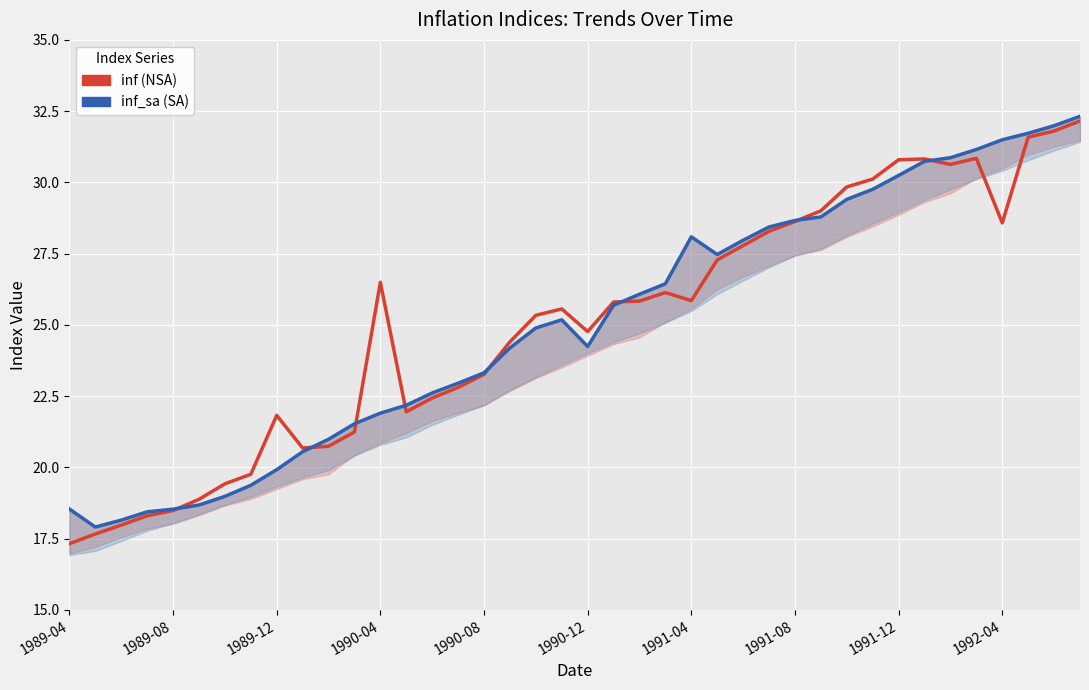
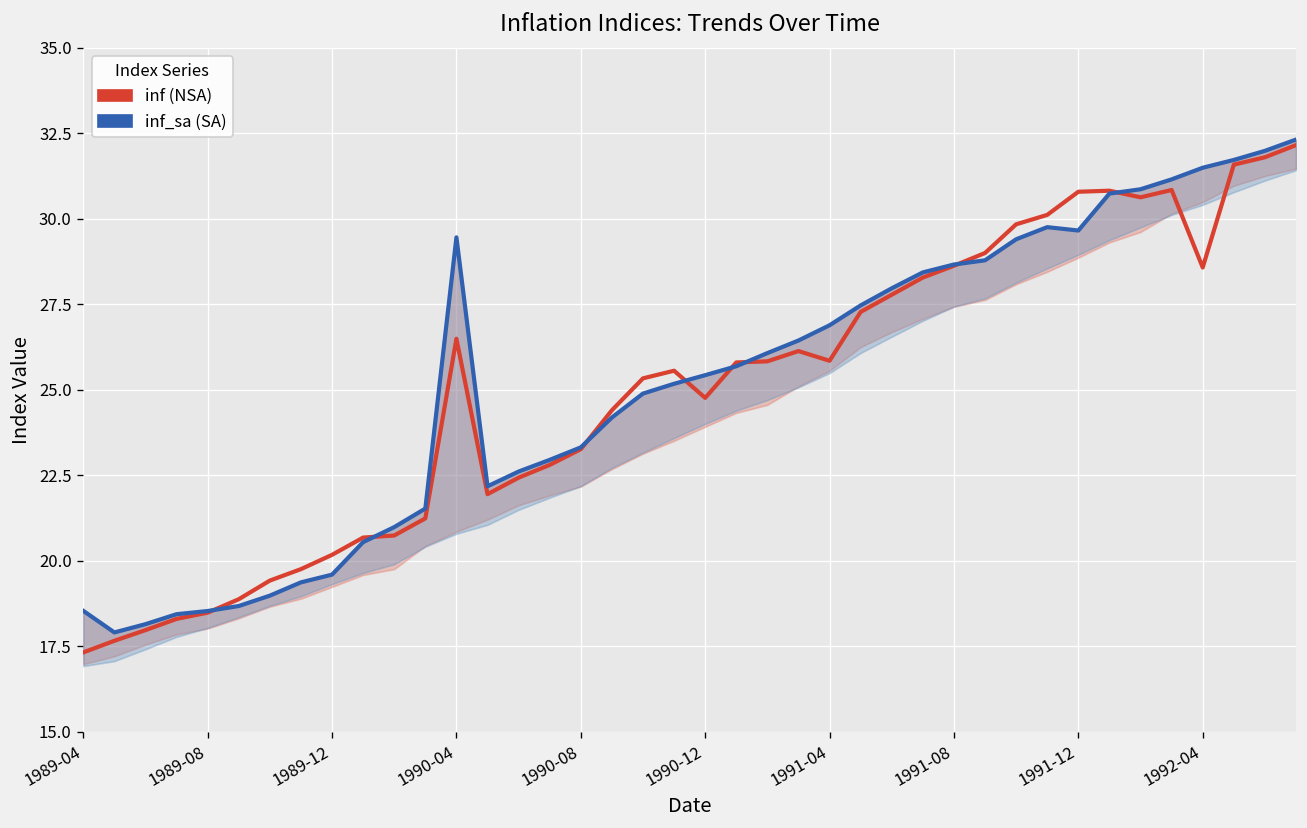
  {
    "inf (NSA)": {
      "1989-04": 17.3,
-     "1989-12": 21.8,
+     "1989-12": 20.2,
      "1990-04": 26.5,
      "1990-12": 24.8,
      "1991-04": 25.9,
      "1991-12": 30.8,
      "1992-04": 28.6
    },
    "inf_sa (SA)": {
      "1989-04": 18.5,
-     "1989-12": 19.9,
-     "1990-04": 21.9,
-     "1990-12": 24.2,
-     "1991-04": 28.1,
-     "1991-12": 30.2,
+     "1989-12": 19.6,
+     "1990-04": 29.5,
+     "1990-12": 25.4,
+     "1991-04": 26.9,
+     "1991-12": 29.7,
      "1992-04": 31.5
    }
  }
